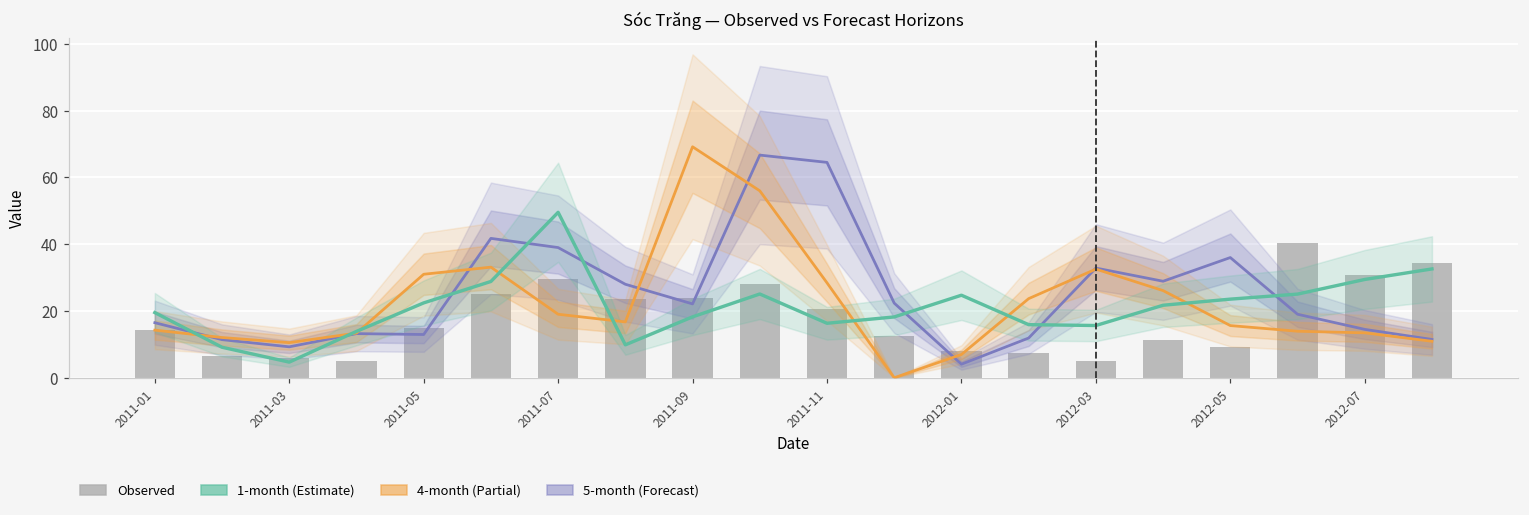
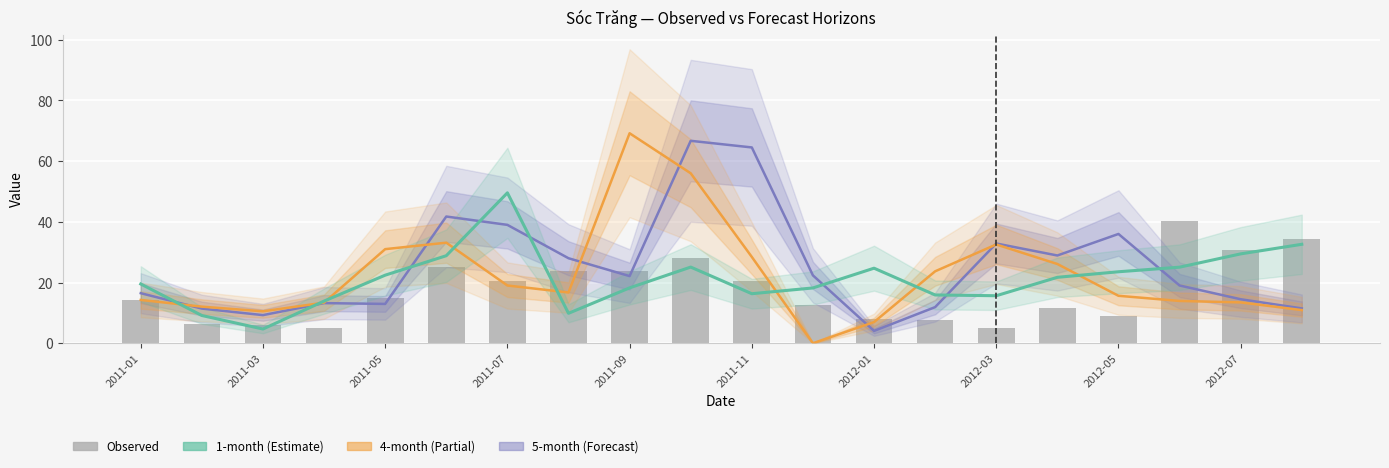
  {
    "Observed": {
      "2011-01": 14,
      "2011-03": 6,
      "2011-05": 15,
-     "2011-07": 30,
+     "2011-07": 20,
      "2011-09": 24,
      "2011-11": 20,
      "2012-01": 8,
      "2012-03": 5,
      "2012-05": 9,
      "2012-07": 31
    }
  }
